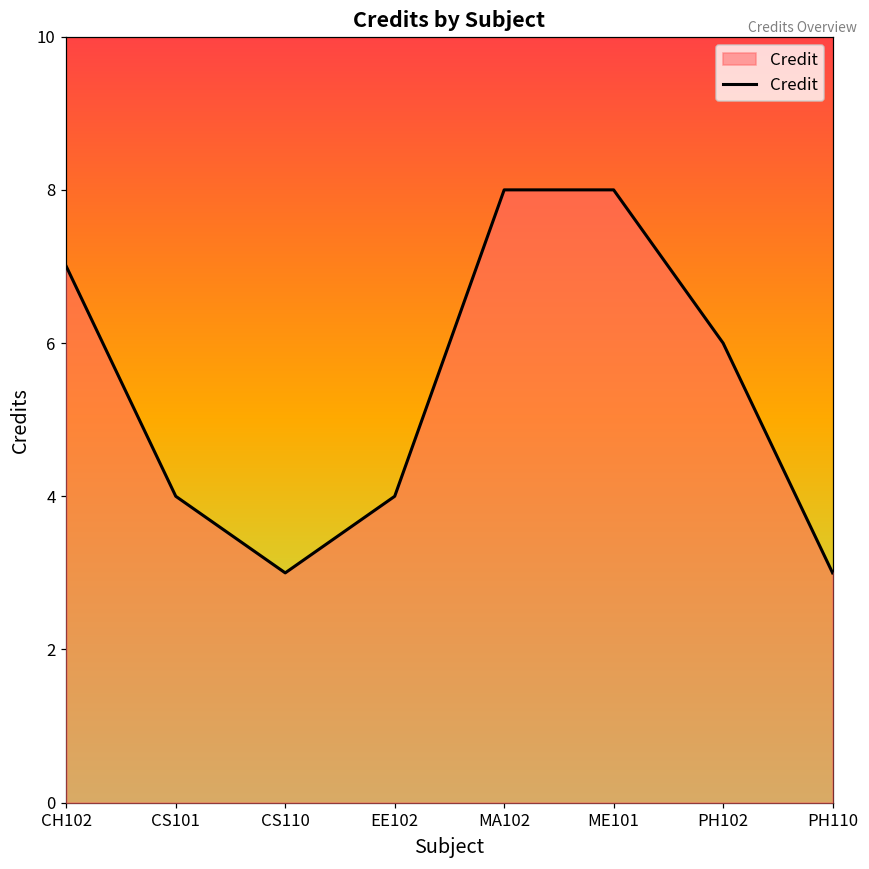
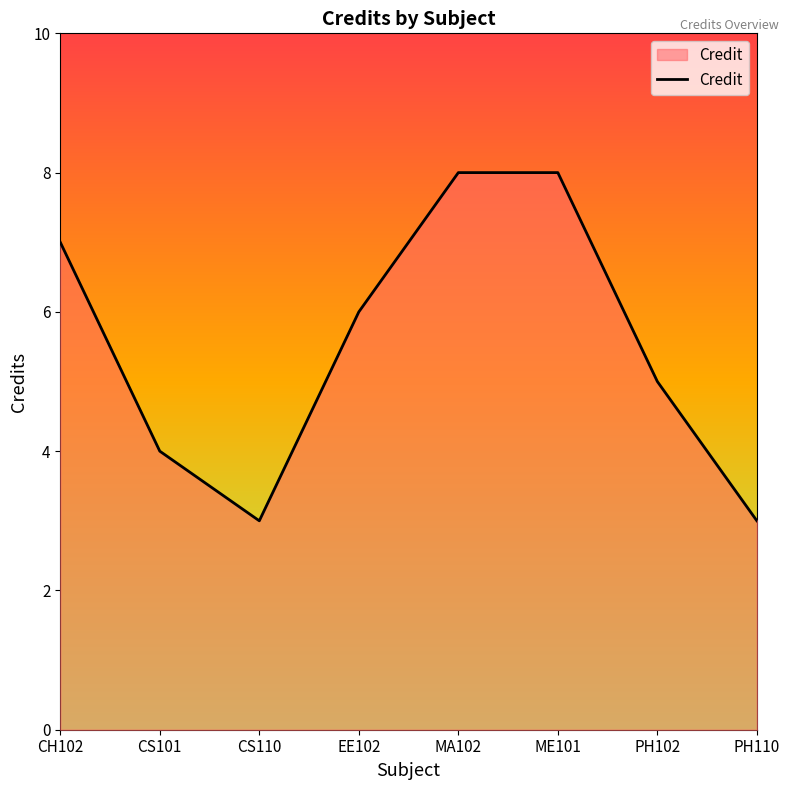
  {
    "CH102": 7,
    "CS101": 4,
    "CS110": 3,
-   "EE102": 4,
+   "EE102": 6,
    "MA102": 8,
    "ME101": 8,
-   "PH102": 6,
+   "PH102": 5,
    "PH110": 3
  }
